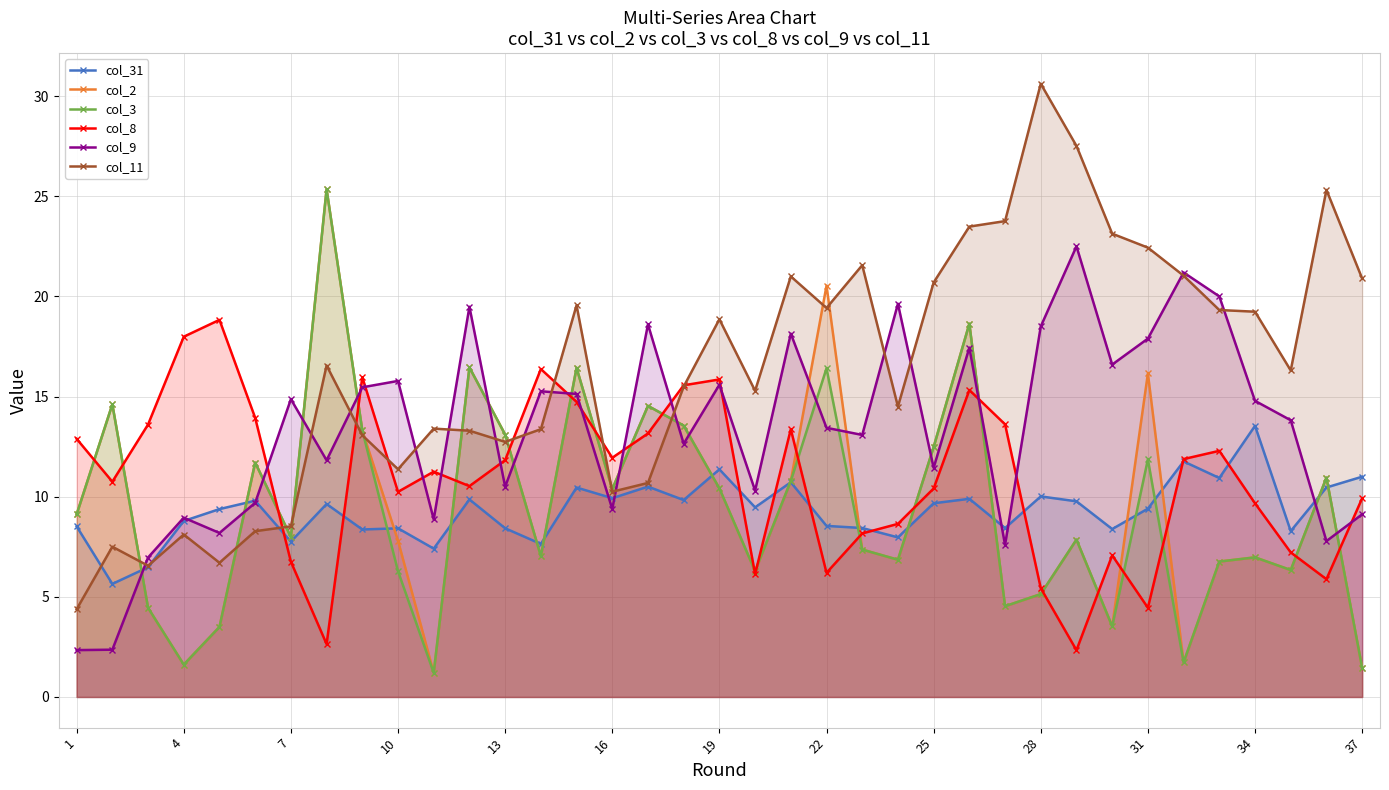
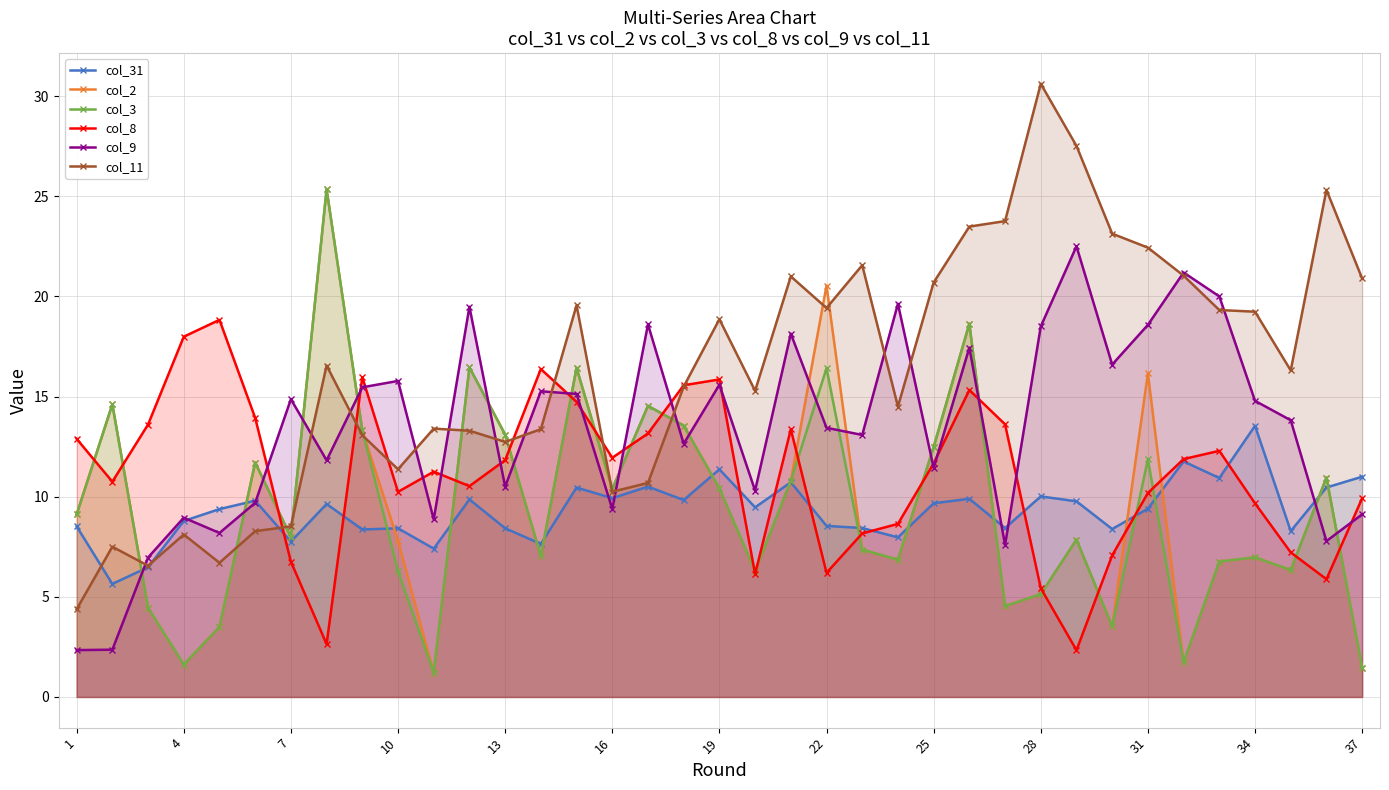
  {
    "col_31": {
      "1": 8.5,
      "4": 8.8,
      "7": 7.8,
      "10": 8.4,
      "13": 8.4,
      "16": 9.9,
      "19": 11.4,
      "22": 8.5,
      "25": 9.7,
      "28": 10.0,
      "31": 9.4,
      "34": 13.5,
      "37": 11.0
    },
    "col_2": {
      "10": 7.8,
      "22": 20.5,
      "31": 16.2
    },
    "col_3": {
      "10": 6.3,
      "22": 16.4,
      "31": 11.9
    },
    "col_8": {
      "1": 12.9,
      "4": 18.0,
      "7": 6.8,
      "10": 10.2,
      "13": 11.8,
      "16": 11.9,
      "19": 15.9,
      "22": 6.2,
-     "25": 10.4,
+     "25": 11.7,
      "28": 5.4,
-     "31": 4.5,
+     "31": 10.2,
      "34": 9.7,
      "37": 9.9
    },
    "col_9": {
      "1": 2.3,
      "4": 9.0,
      "7": 14.9,
      "10": 15.8,
      "13": 10.5,
      "16": 9.4,
      "19": 15.6,
      "22": 13.4,
      "25": 11.4,
      "28": 18.5,
-     "31": 17.9,
+     "31": 18.6,
      "34": 14.8,
      "37": 9.1
    },
    "col_11": {
      "1": 4.4,
      "4": 8.1,
      "7": 8.5,
      "10": 11.4,
      "13": 12.7,
      "16": 10.2,
      "19": 18.9,
      "22": 19.4,
      "25": 20.7,
      "28": 30.6,
      "31": 22.4,
      "34": 19.2,
      "37": 20.9
    }
  }
